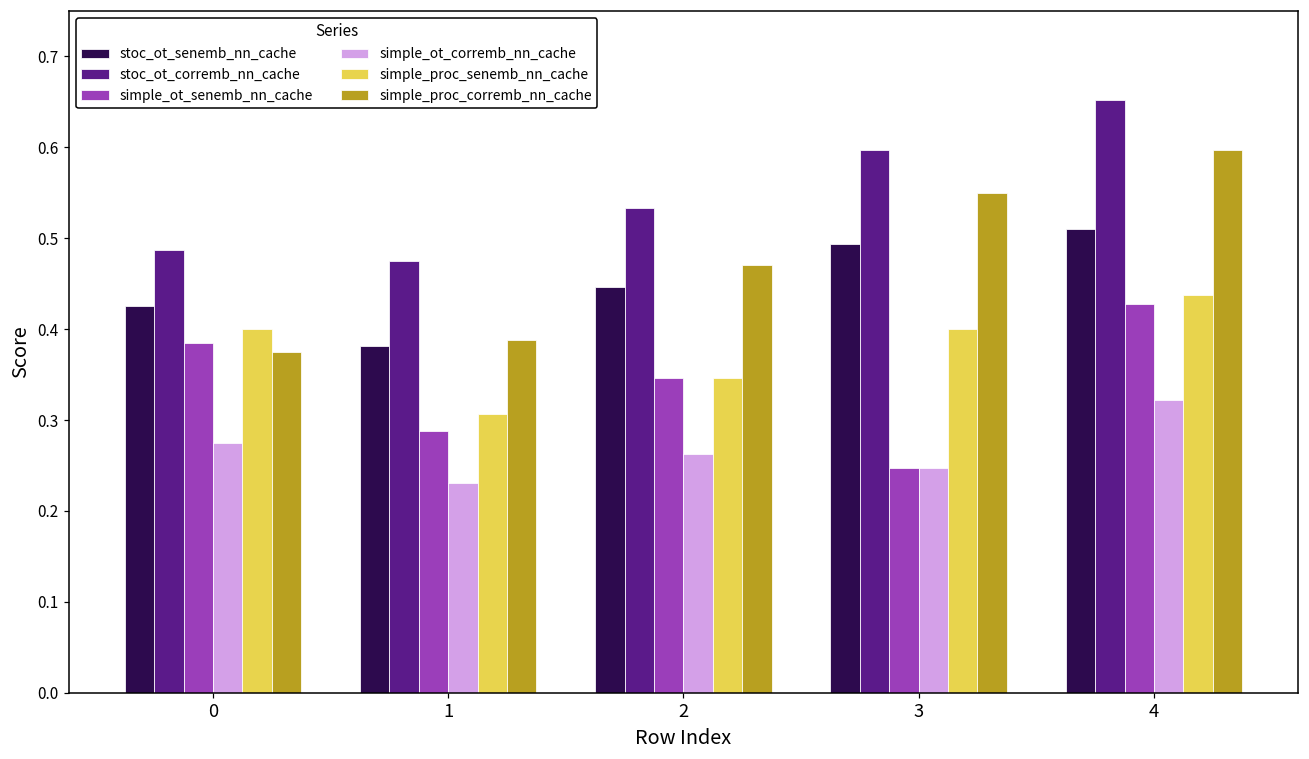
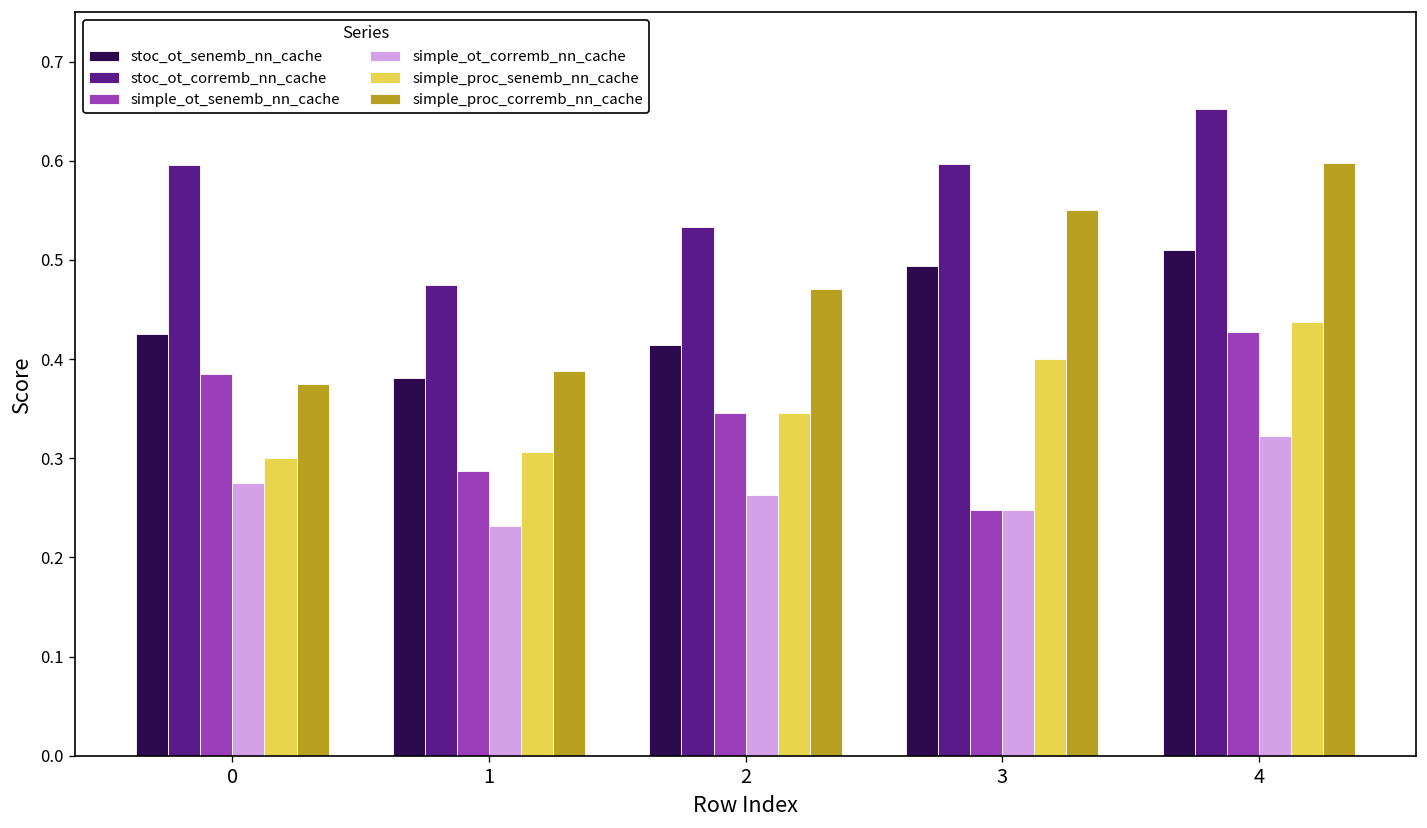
  {
    "stoc_ot_senemb_nn_cache": {
      "0": 0.43,
      "1": 0.38,
-     "2": 0.45,
+     "2": 0.41,
      "3": 0.49,
      "4": 0.51
    },
    "stoc_ot_corremb_nn_cache": {
-     "0": 0.49,
+     "0": 0.60,
      "1": 0.48,
      "2": 0.53,
      "3": 0.60,
      "4": 0.65
    },
    "simple_ot_senemb_nn_cache": {
      "0": 0.39,
      "1": 0.29,
      "2": 0.35,
      "3": 0.25,
      "4": 0.43
    },
    "simple_ot_corremb_nn_cache": {
      "0": 0.28,
      "1": 0.23,
      "2": 0.26,
      "3": 0.25,
      "4": 0.32
    },
    "simple_proc_senemb_nn_cache": {
-     "0": 0.4,
+     "0": 0.3,
      "1": 0.31,
      "2": 0.35,
      "3": 0.4,
      "4": 0.44
    },
    "simple_proc_corremb_nn_cache": {
      "0": 0.38,
      "1": 0.39,
      "2": 0.47,
      "3": 0.55,
      "4": 0.60
    }
  }
